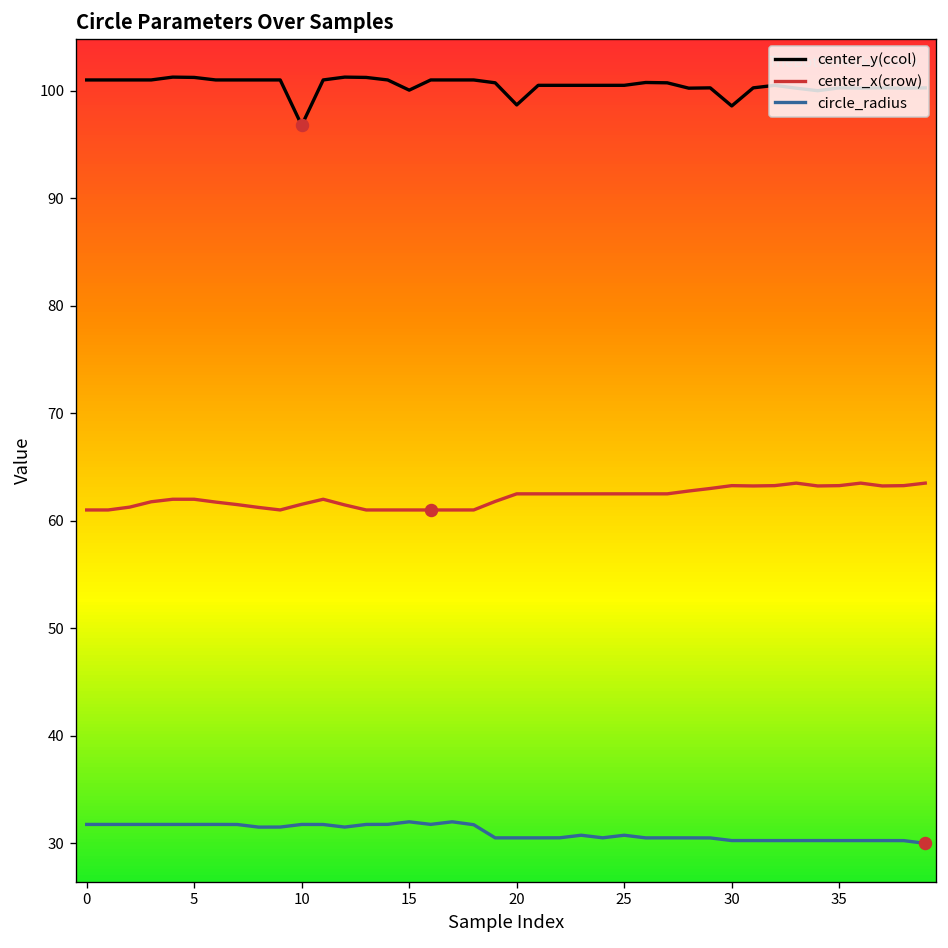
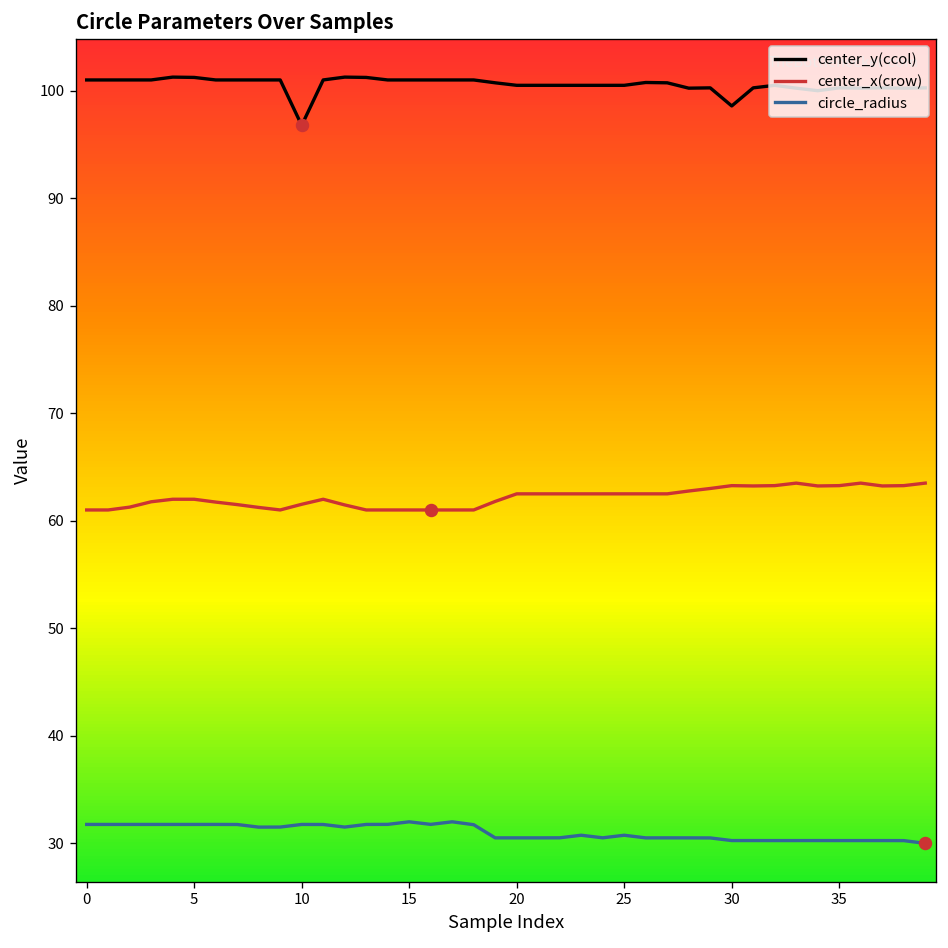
  {
    "center_y(ccol)": {
      "0": 101,
      "5": 101,
-     "15": 100,
-     "20": 99,
+     "15": 101,
+     "20": 101,
      "25": 101,
      "30": 99
    },
    "circle_radius": {
      "0": 32,
      "5": 32,
      "10": 32,
      "15": 32,
      "20": 31,
      "25": 31,
      "30": 30,
      "35": 30
    }
  }
